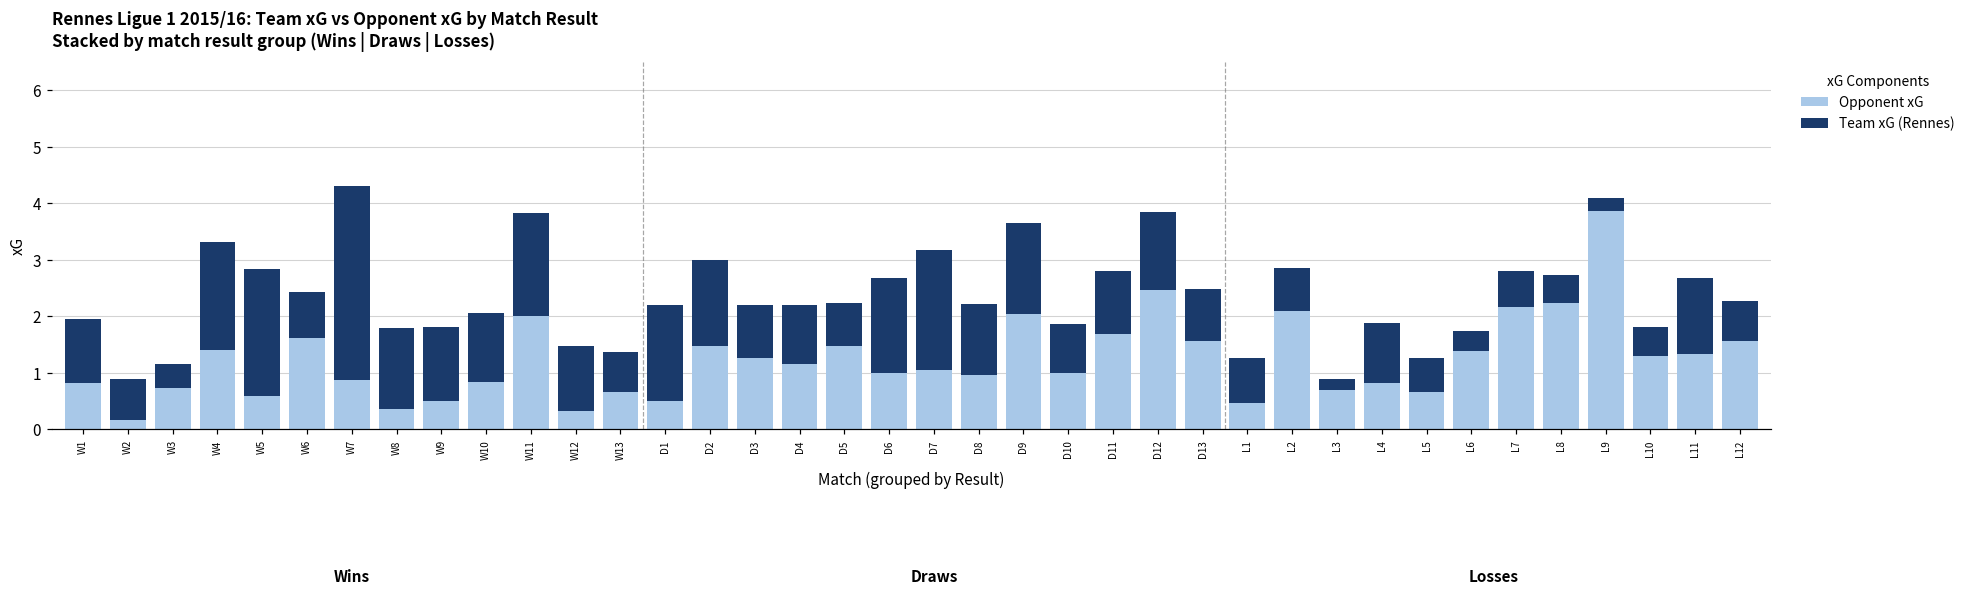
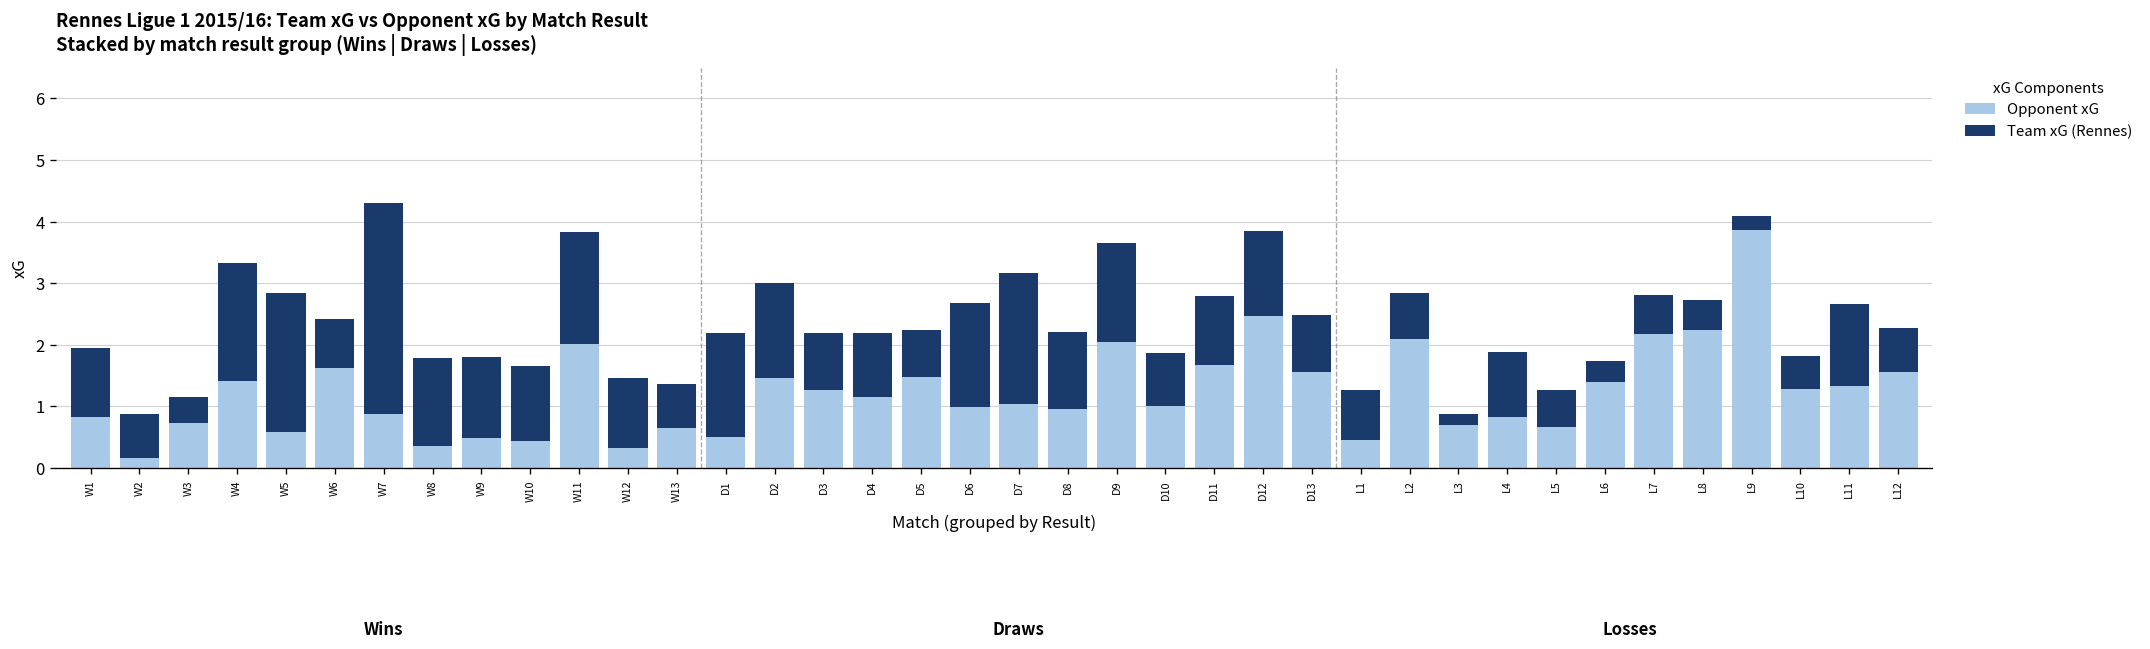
  {
    "Opponent xG": {
      "W1": 0.8,
      "W2": 0.2,
      "W3": 0.7,
      "W4": 1.4,
      "W5": 0.6,
      "W6": 1.6,
      "W7": 0.9,
      "W8": 0.4,
      "W9": 0.5,
-     "W10": 0.8,
+     "W10": 0.4,
      "W11": 2.0,
      "W12": 0.3,
      "W13": 0.7,
      "D1": 0.5,
      "D2": 1.5,
      "D3": 1.3,
      "D4": 1.2,
      "D5": 1.5,
      "D6": 1.0,
      "D7": 1.0,
      "D8": 1.0,
      "D9": 2.0,
      "D10": 1.0,
      "D11": 1.7,
      "D12": 2.5,
      "D13": 1.6,
      "L1": 0.5,
      "L2": 2.1,
      "L3": 0.7,
      "L4": 0.8,
      "L5": 0.7,
      "L6": 1.4,
      "L7": 2.2,
      "L8": 2.2,
      "L9": 3.9,
      "L10": 1.3,
      "L11": 1.3,
      "L12": 1.6
    },
    "Team xG (Rennes)": {
      "W1": 1.1,
      "W2": 0.7,
      "W3": 0.4,
      "W4": 1.9,
      "W5": 2.2,
      "W6": 0.8,
      "W7": 3.4,
      "W8": 1.4,
      "W9": 1.3,
      "W10": 1.2,
      "W11": 1.8,
      "W12": 1.1,
      "W13": 0.7,
      "D1": 1.7,
      "D2": 1.5,
      "D3": 0.9,
      "D4": 1.0,
      "D5": 0.8,
      "D6": 1.7,
      "D7": 2.1,
      "D8": 1.2,
      "D9": 1.6,
      "D10": 0.9,
      "D11": 1.1,
      "D12": 1.4,
      "D13": 0.9,
      "L1": 0.8,
      "L2": 0.7,
      "L3": 0.2,
      "L4": 1.1,
      "L5": 0.6,
      "L6": 0.4,
      "L7": 0.6,
      "L8": 0.5,
      "L9": 0.2,
      "L10": 0.5,
      "L11": 1.3,
      "L12": 0.7
    }
  }
